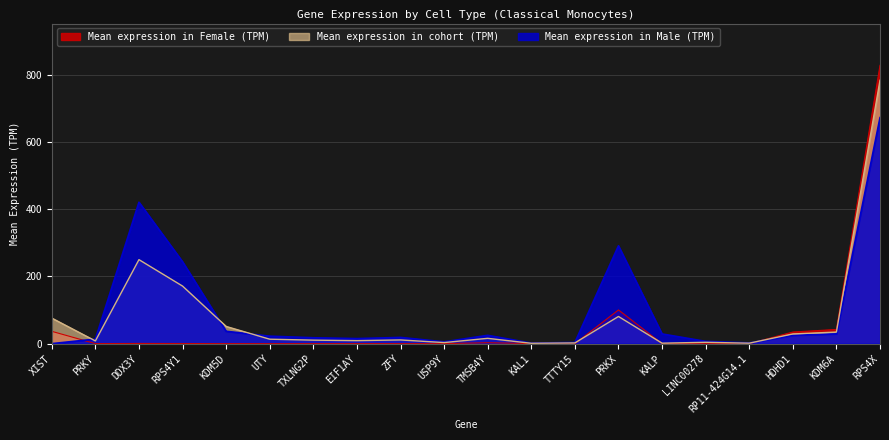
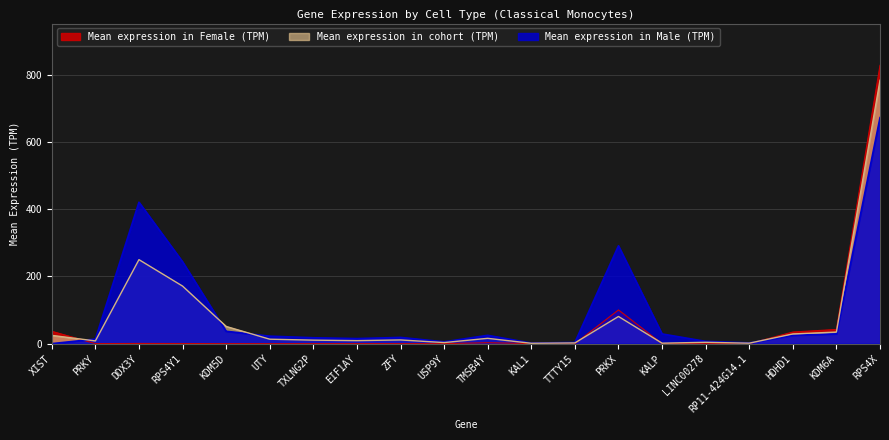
  {
    "Mean expression in Female (TPM)": {
      "XIST": 40,
      "PRKY": 0,
      "DDX3Y": 0,
      "RPS4Y1": 0,
      "KDM5D": 0,
      "UTY": 0,
      "TXLNG2P": 0,
      "EIF1AY": 0,
      "ZFY": 0,
      "TMSB4Y": 0,
      "PRKX": 100,
      "KDM6A": 40,
      "RPS4X": 830
    },
    "Mean expression in cohort (TPM)": {
-     "XIST": 80,
+     "XIST": 20,
      "DDX3Y": 250,
      "RPS4Y1": 170,
      "KDM5D": 50,
      "UTY": 10,
      "TMSB4Y": 20,
      "PRKX": 80,
      "RPS4X": 780
    },
    "Mean expression in Male (TPM)": {
      "XIST": 0,
      "DDX3Y": 420,
      "RPS4Y1": 240,
      "KDM5D": 40,
      "UTY": 20,
      "TMSB4Y": 20,
      "PRKX": 290,
      "KALP": 30,
      "RPS4X": 670
    }
  }
